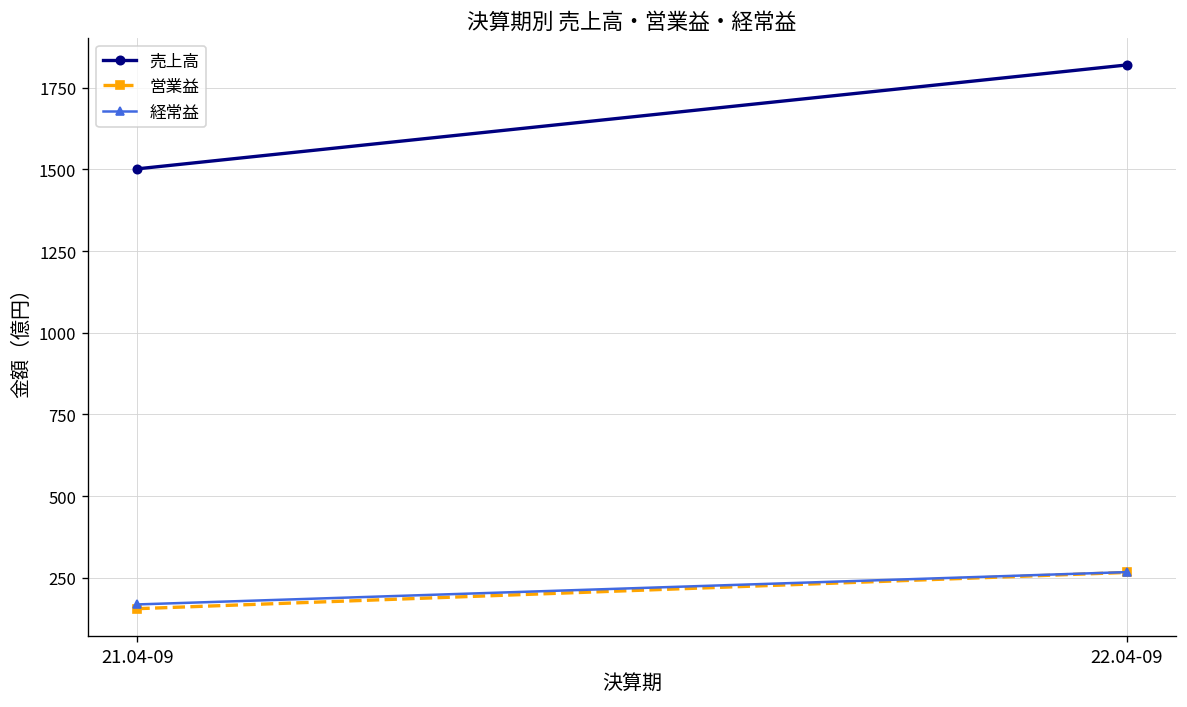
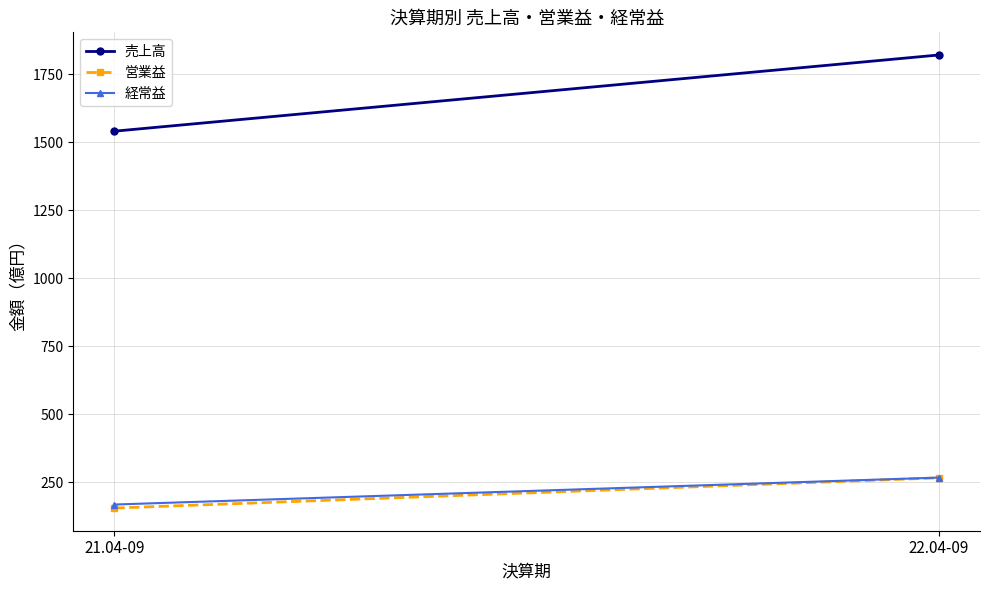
  {
    "売上高": {
-     "21.04-09": 1500,
+     "21.04-09": 1540,
      "22.04-09": 1820
    },
    "営業益": {
      "21.04-09": 160
    },
    "経常益": {
      "21.04-09": 170
    }
  }
